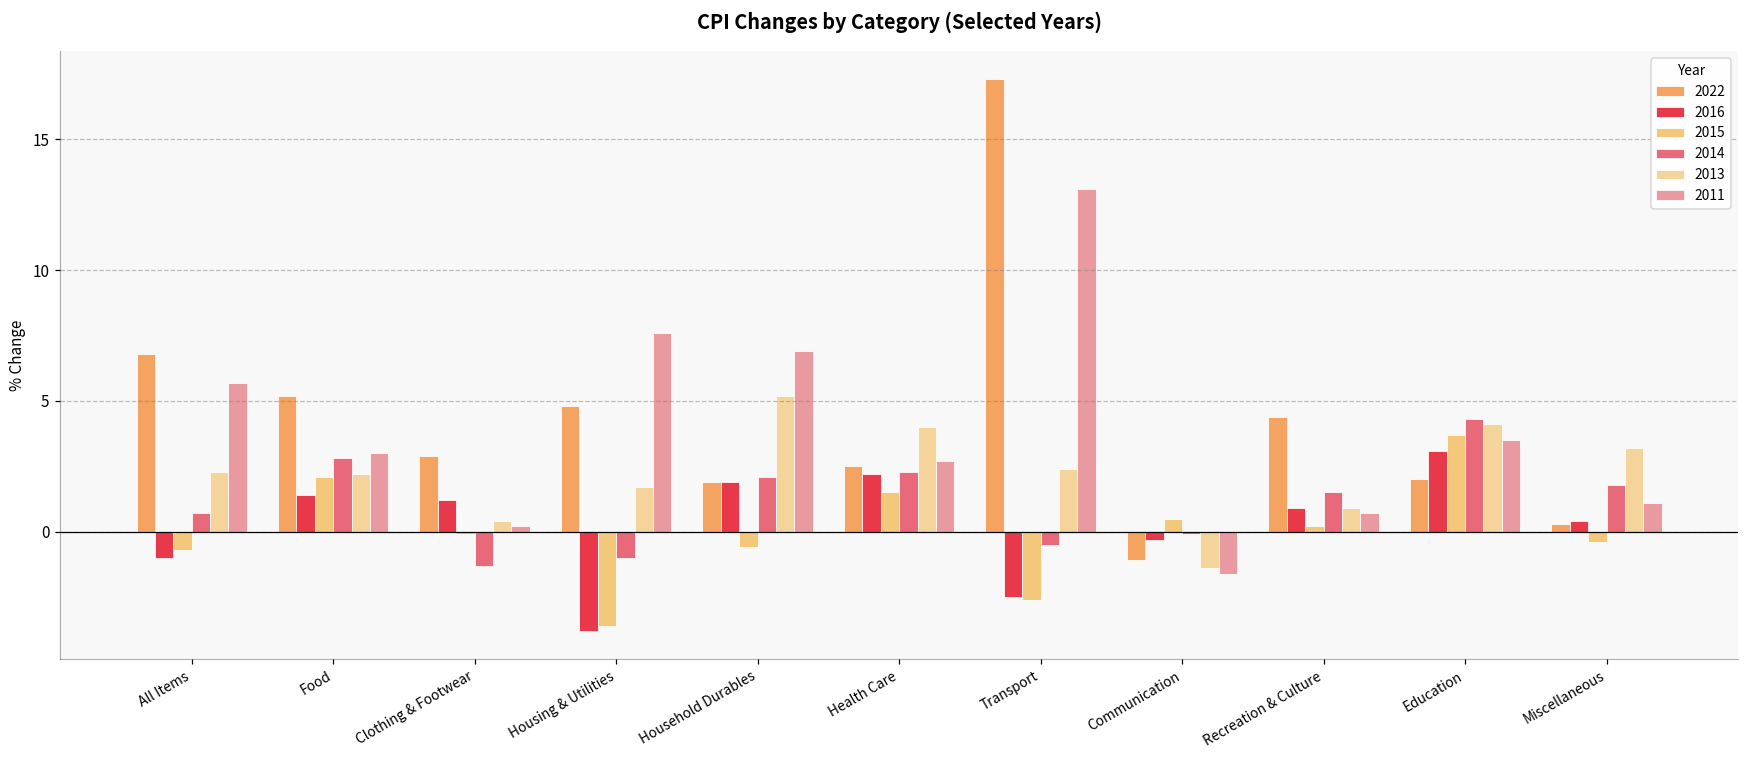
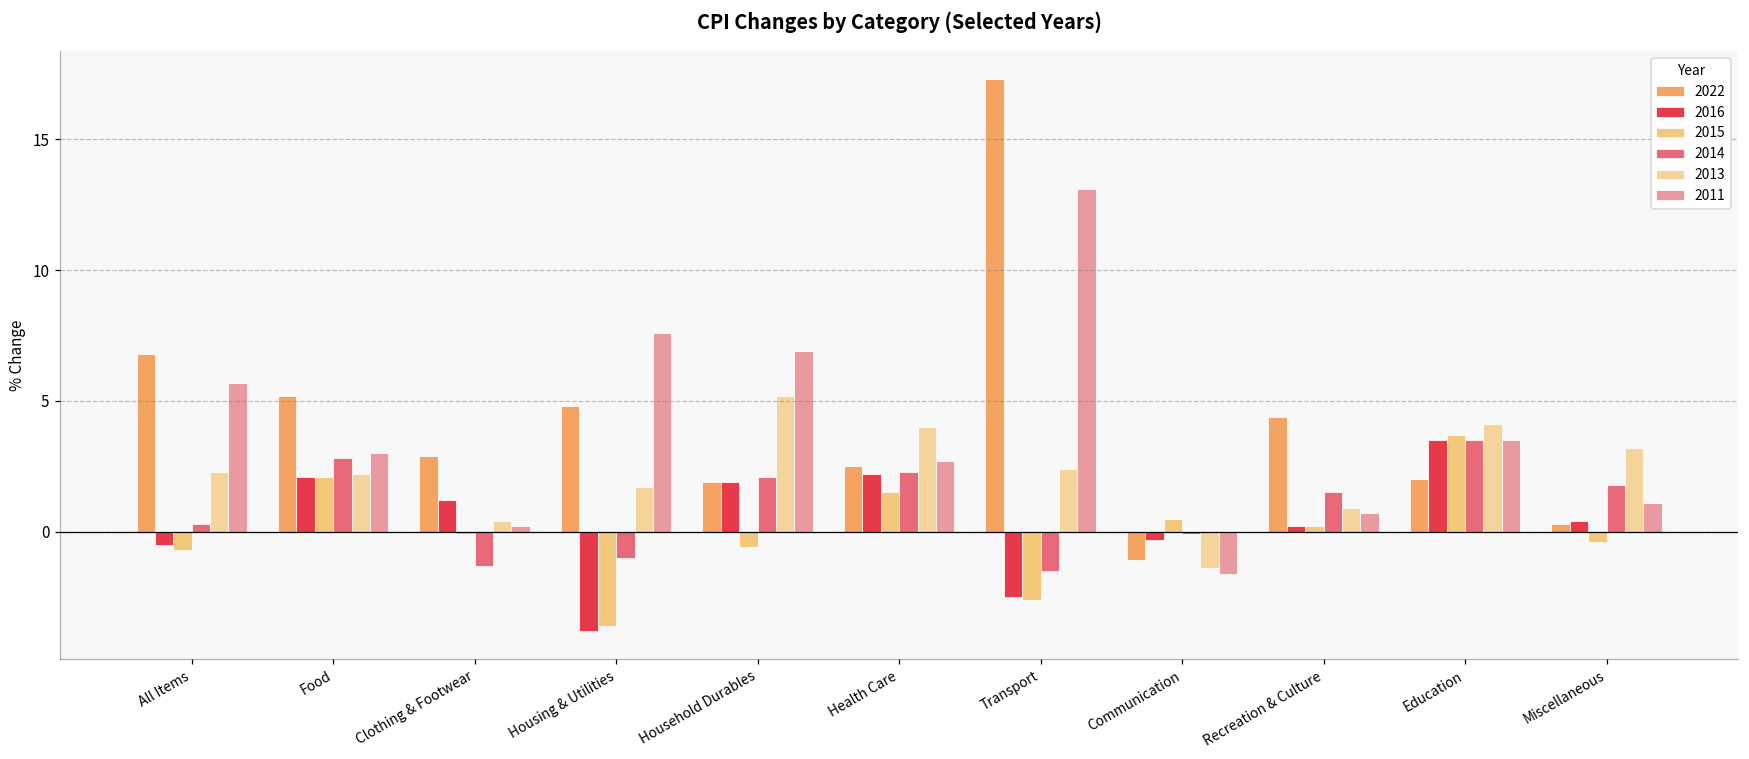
  {
    "2016": {
-     "All Items": -1.0,
-     "Food": 1.4,
+     "All Items": -0.5,
+     "Food": 2.1,
      "Clothing & Footwear": 1.2,
      "Housing & Utilities": -3.8,
      "Household Durables": 1.9,
      "Health Care": 2.2,
      "Transport": -2.5,
      "Communication": -0.3,
-     "Recreation & Culture": 0.9,
-     "Education": 3.1,
+     "Recreation & Culture": 0.2,
+     "Education": 3.5,
      "Miscellaneous": 0.4
    },
    "2014": {
-     "All Items": 0.7,
+     "All Items": 0.3,
      "Food": 2.8,
      "Clothing & Footwear": -1.3,
      "Housing & Utilities": -1.0,
      "Household Durables": 2.1,
      "Health Care": 2.3,
-     "Transport": -0.5,
+     "Transport": -1.5,
      "Recreation & Culture": 1.5,
-     "Education": 4.3,
+     "Education": 3.5,
      "Miscellaneous": 1.8
    }
  }
